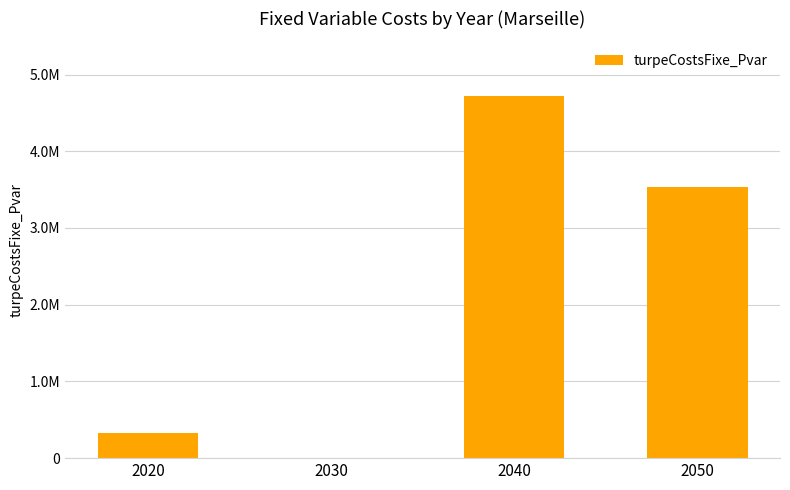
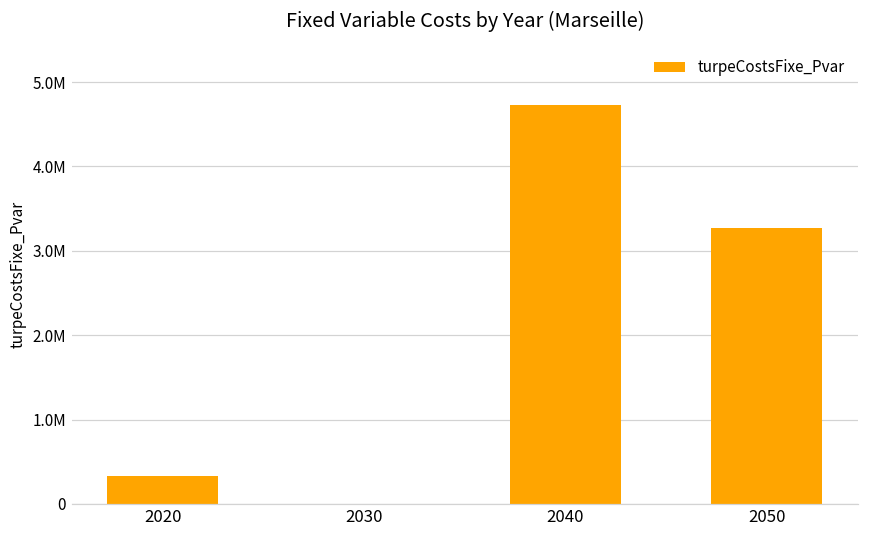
  {
    "2020": 300000,
    "2030": 0,
    "2040": 4700000,
-   "2050": 3500000
+   "2050": 3300000
  }
